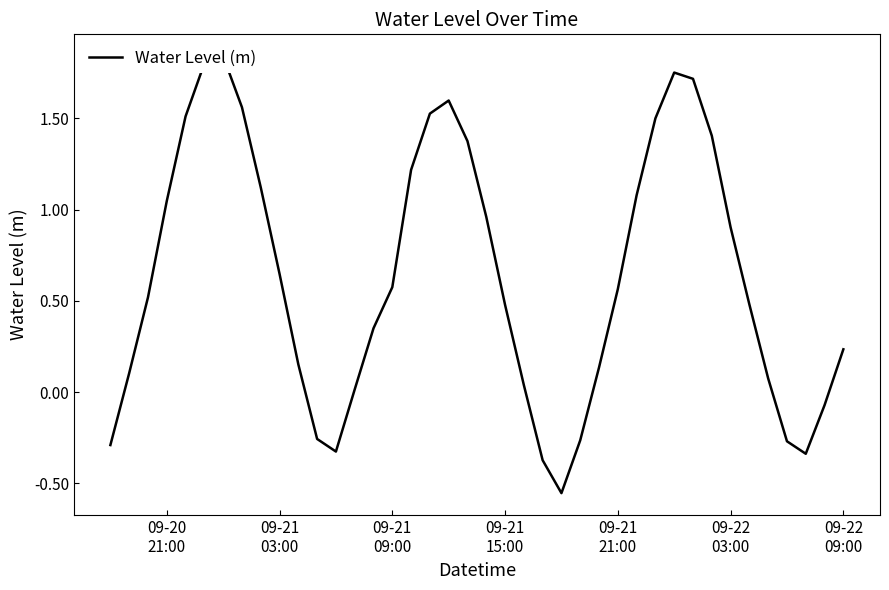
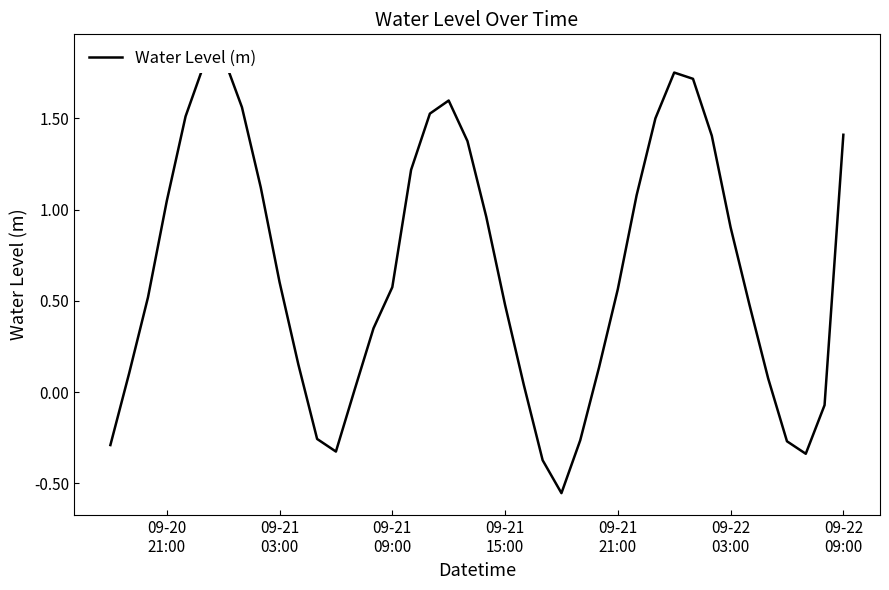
  {
    "09-20 21:00": 1.05,
-   "09-21 03:00": 0.65,
+   "09-21 03:00": 0.60,
    "09-21 09:00": 0.58,
    "09-21 15:00": 0.48,
    "09-21 21:00": 0.56,
    "09-22 03:00": 0.90,
-   "09-22 09:00": 0.23
+   "09-22 09:00": 1.41
  }
